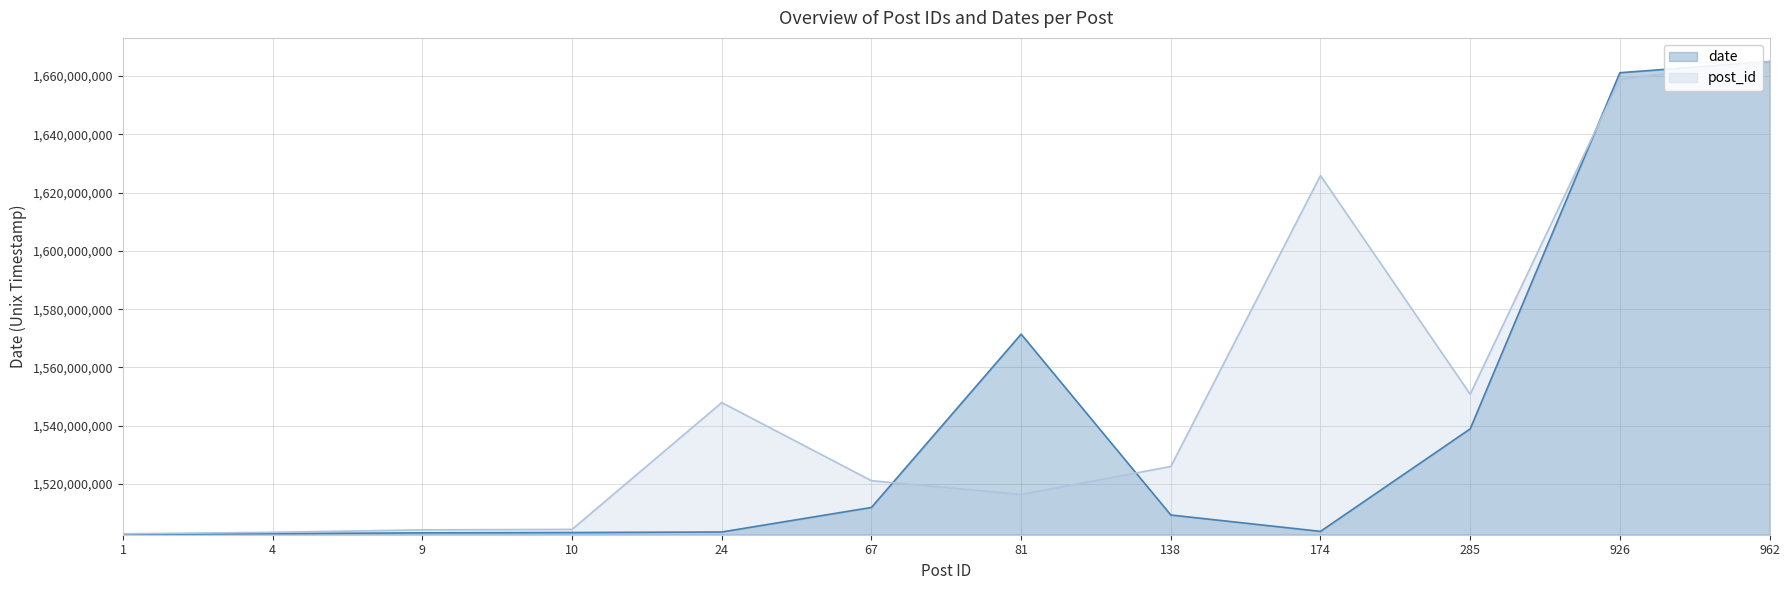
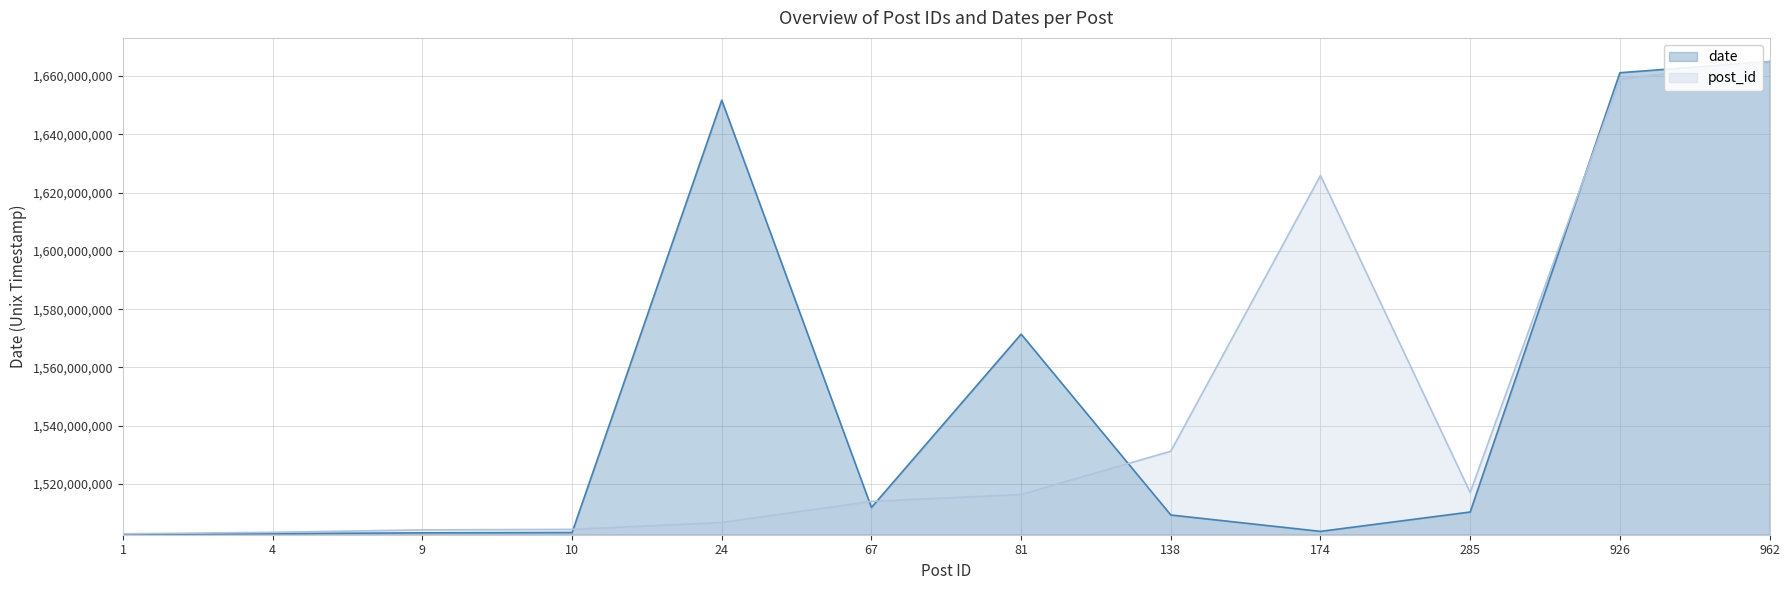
  {
    "date": {
      "9": "1,503,000,000",
      "10": "1,503,000,000",
-     "24": "1,504,000,000",
+     "24": "1,652,000,000",
      "67": "1,512,000,000",
      "81": "1,571,000,000",
      "138": "1,509,000,000",
      "174": "1,504,000,000",
-     "285": "1,539,000,000",
+     "285": "1,510,000,000",
      "926": "1,661,000,000"
    },
    "post_id": {
      "9": "1,504,000,000",
      "10": "1,504,000,000",
-     "24": "1,548,000,000",
-     "67": "1,521,000,000",
+     "24": "1,507,000,000",
+     "67": "1,514,000,000",
      "81": "1,516,000,000",
-     "138": "1,526,000,000",
+     "138": "1,531,000,000",
      "174": "1,626,000,000",
-     "285": "1,551,000,000",
+     "285": "1,517,000,000",
      "926": "1,659,000,000"
    }
  }
